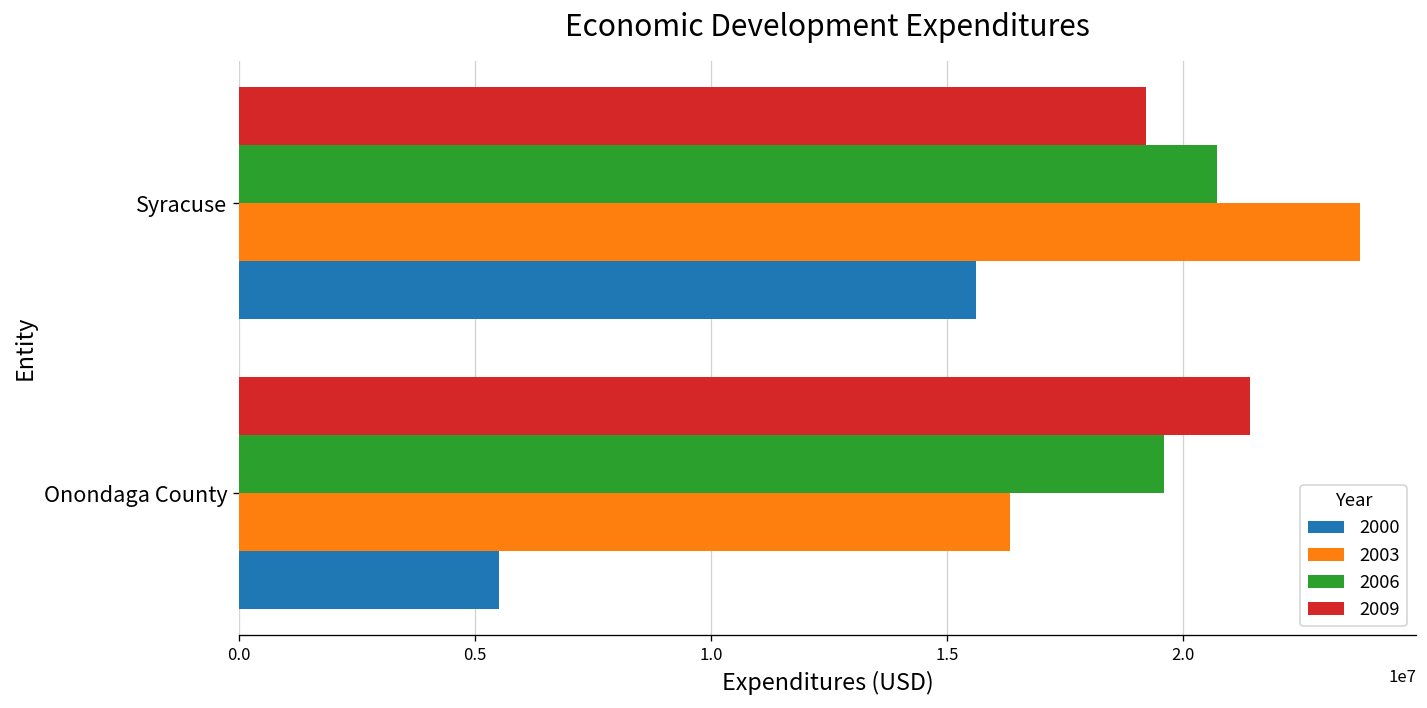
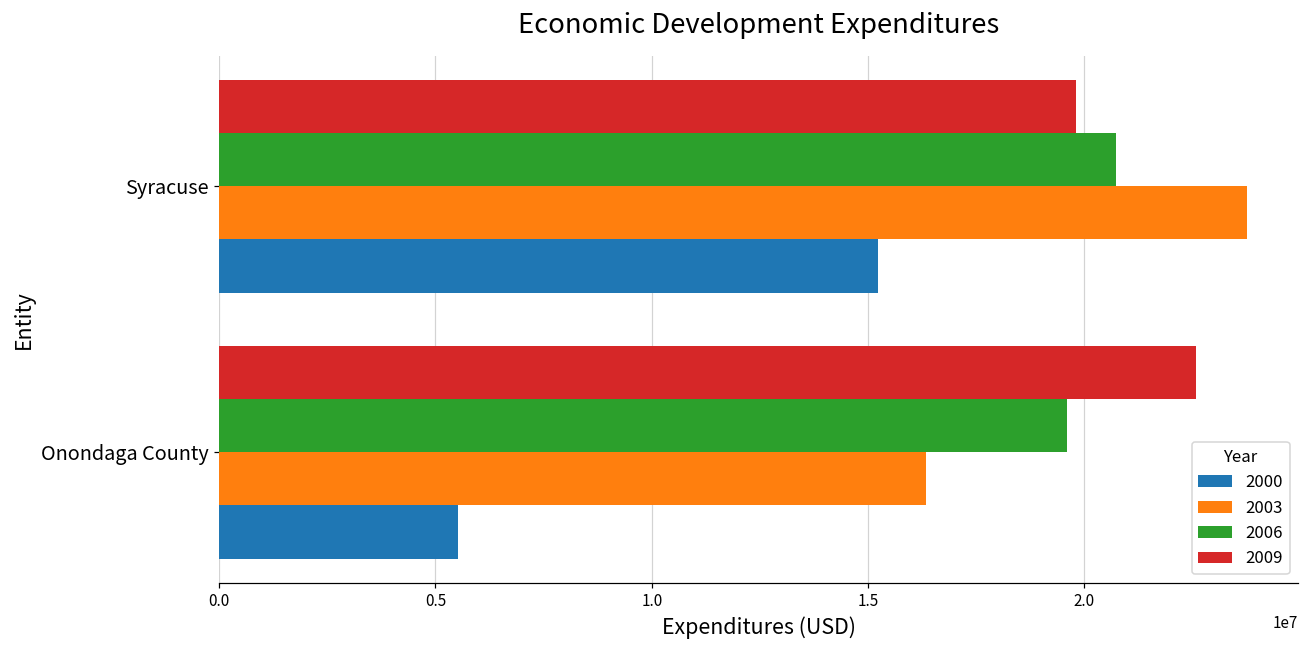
  {
    "2000": {
-     "Syracuse": 15600000,
+     "Syracuse": 15200000,
      "Onondaga County": 5500000
    },
    "2003": {
      "Syracuse": 23700000,
      "Onondaga County": 16300000
    },
    "2006": {
      "Syracuse": 20700000,
      "Onondaga County": 19600000
    },
    "2009": {
-     "Syracuse": 19200000,
-     "Onondaga County": 21400000
+     "Syracuse": 19800000,
+     "Onondaga County": 22600000
    }
  }
